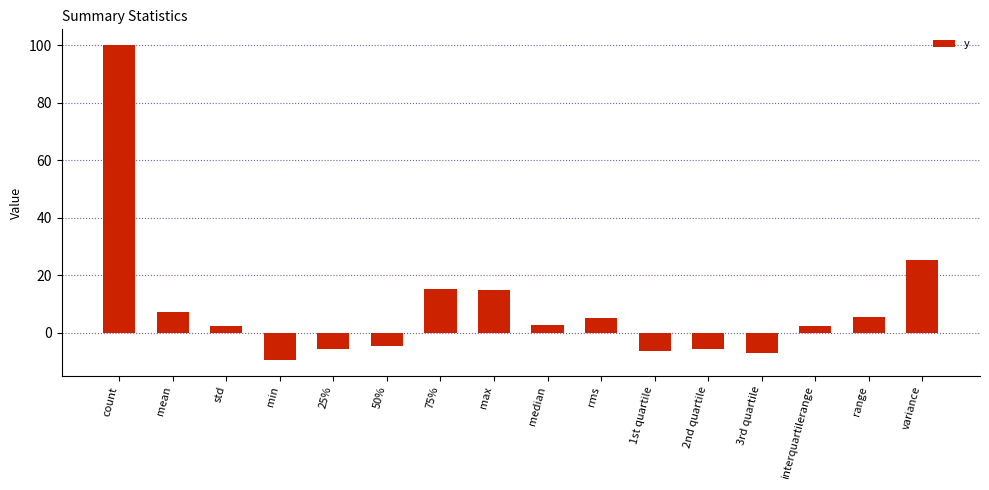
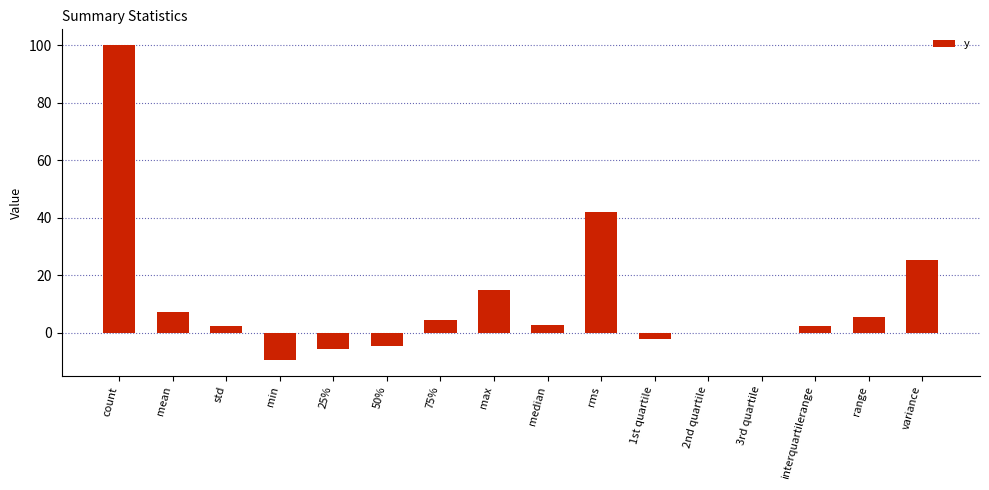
  {
    "count": 100,
    "mean": 7,
    "std": 2,
    "min": -10,
    "25%": -6,
    "50%": -5,
-   "75%": 15,
+   "75%": 4,
    "max": 15,
    "median": 3,
-   "rms": 5,
-   "1st quartile": -6,
-   "2nd quartile": -6,
-   "3rd quartile": -7,
+   "rms": 42,
+   "1st quartile": -2,
+   "2nd quartile": 0,
+   "3rd quartile": 0,
    "interquartilerange": 2,
    "range": 6,
    "variance": 25
  }
